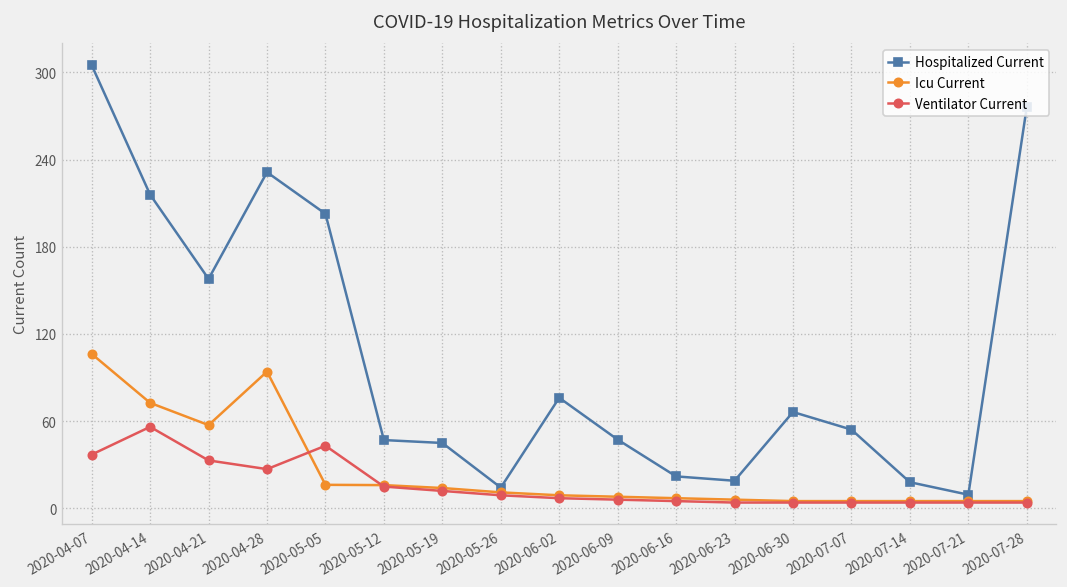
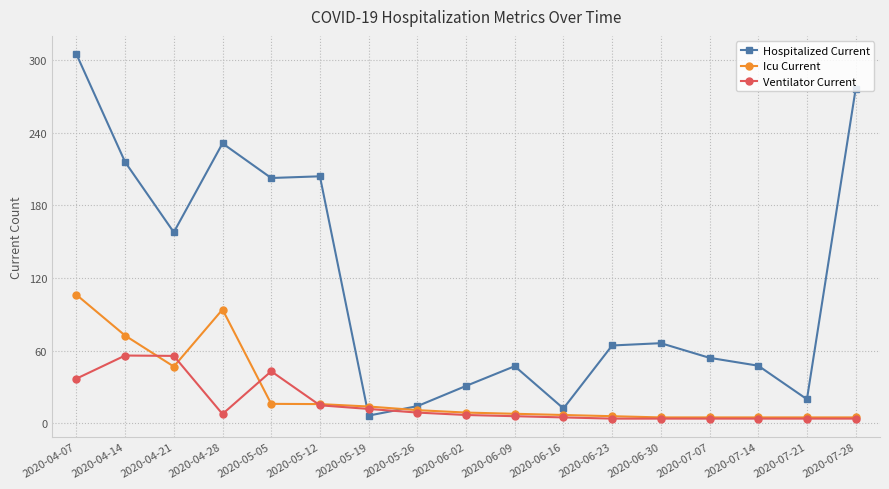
  {
    "Hospitalized Current": {
      "2020-04-07": 305,
      "2020-04-14": 216,
      "2020-04-21": 158,
      "2020-04-28": 231,
      "2020-05-05": 203,
-     "2020-05-12": 47,
-     "2020-05-19": 45,
+     "2020-05-12": 204,
+     "2020-05-19": 7,
      "2020-05-26": 14,
-     "2020-06-02": 76,
+     "2020-06-02": 31,
      "2020-06-09": 47,
-     "2020-06-16": 22,
-     "2020-06-23": 19,
+     "2020-06-16": 12,
+     "2020-06-23": 64,
      "2020-06-30": 66,
      "2020-07-07": 54,
-     "2020-07-14": 18,
-     "2020-07-21": 9
+     "2020-07-14": 48,
+     "2020-07-21": 20
    },
    "Icu Current": {
      "2020-04-07": 106,
      "2020-04-14": 73,
-     "2020-04-21": 57,
+     "2020-04-21": 47,
      "2020-04-28": 94,
      "2020-05-05": 16
    },
    "Ventilator Current": {
      "2020-04-07": 37,
      "2020-04-14": 56,
-     "2020-04-21": 33,
-     "2020-04-28": 27,
+     "2020-04-21": 56,
+     "2020-04-28": 8,
      "2020-05-05": 43
    }
  }
